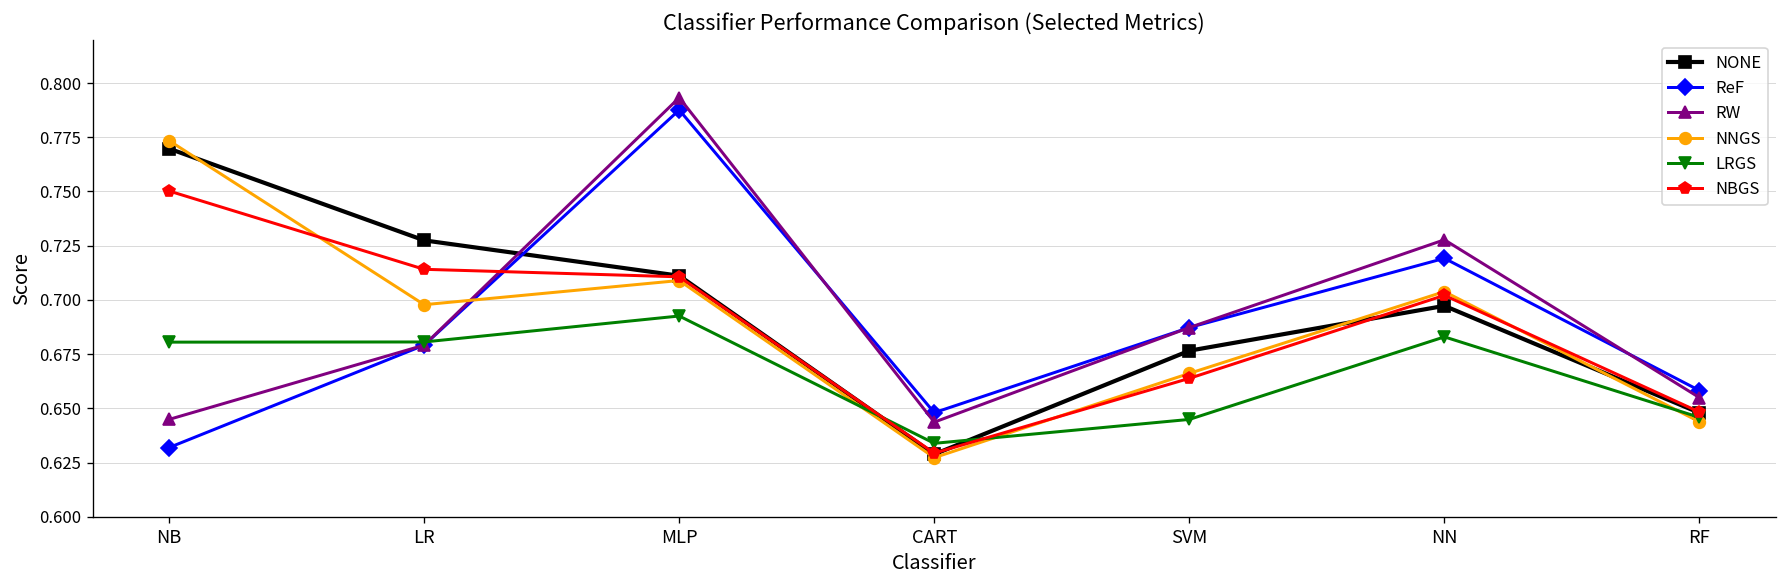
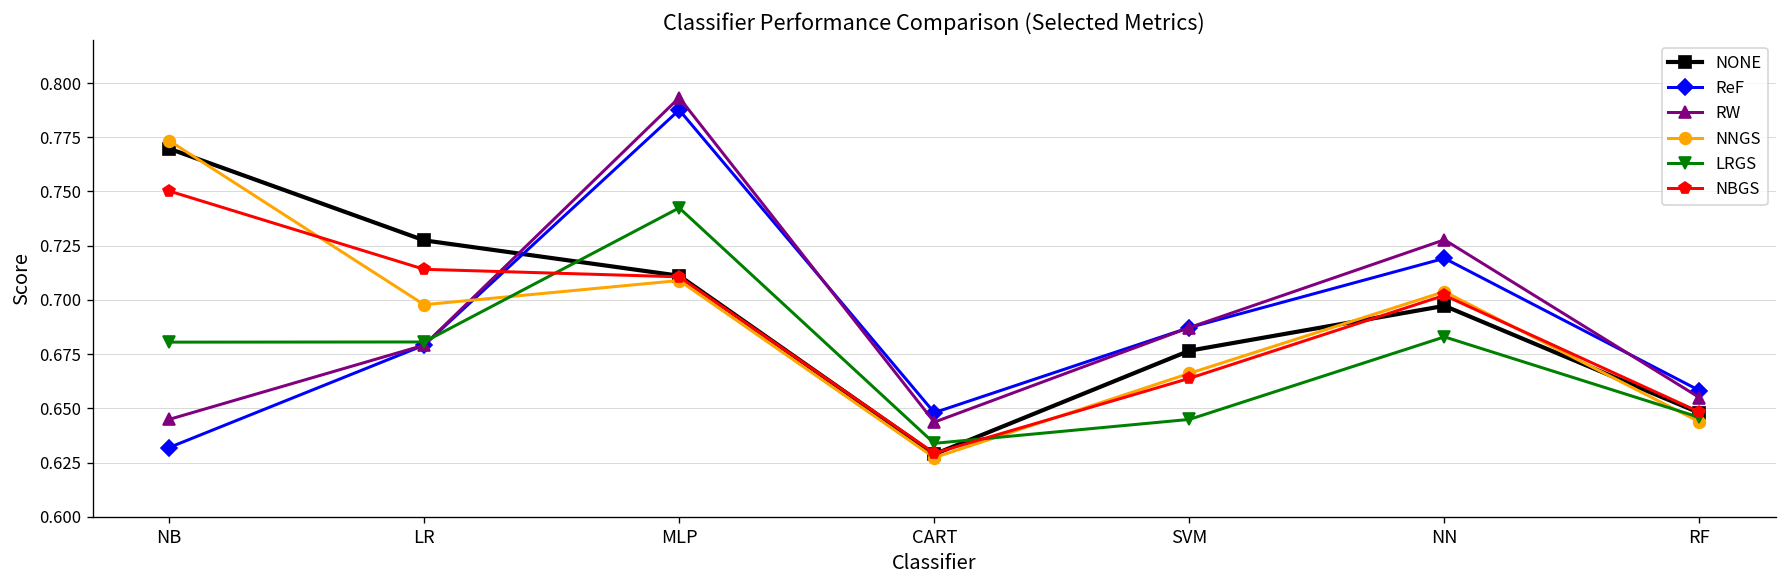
  {
    "NONE": {
      "NB": 0.770,
      "LR": 0.727,
      "SVM": 0.677,
      "NN": 0.697
    },
    "ReF": {
      "NB": 0.632,
      "MLP": 0.788,
      "CART": 0.648,
      "NN": 0.719,
      "RF": 0.658
    },
    "RW": {
      "NB": 0.645,
      "MLP": 0.793,
      "CART": 0.644,
      "NN": 0.728,
      "RF": 0.655
    },
    "NNGS": {
      "NB": 0.773,
      "LR": 0.698,
      "MLP": 0.709,
      "CART": 0.627,
      "SVM": 0.666,
      "NN": 0.704,
      "RF": 0.644
    },
    "LRGS": {
      "NB": 0.681,
      "LR": 0.681,
-     "MLP": 0.693,
+     "MLP": 0.742,
      "CART": 0.634,
      "SVM": 0.645,
      "NN": 0.683,
      "RF": 0.646
    },
    "NBGS": {
      "NB": 0.750,
      "LR": 0.714,
      "SVM": 0.664,
      "NN": 0.702
    }
  }
